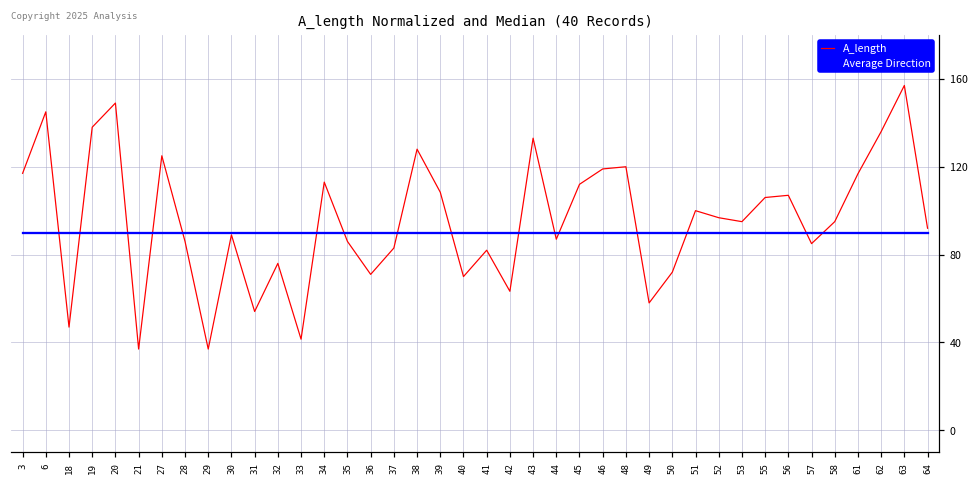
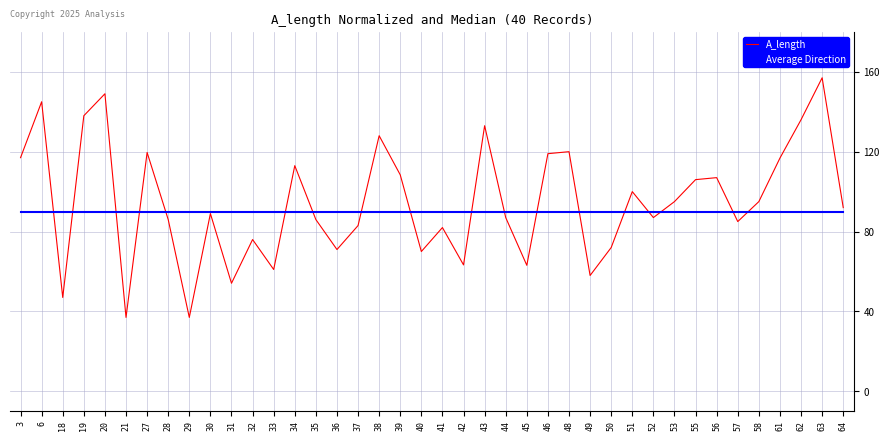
  {
    "A_length": {
      "3": 117,
      "6": 145,
      "18": 47,
      "19": 138,
      "20": 149,
      "21": 37,
-     "27": 125,
+     "27": 120,
      "28": 86,
      "29": 37,
      "31": 54,
      "32": 76,
-     "33": 42,
+     "33": 61,
      "34": 113,
      "35": 86,
      "36": 71,
      "37": 83,
      "38": 128,
      "39": 108,
      "40": 70,
      "41": 82,
      "42": 63,
      "43": 133,
      "44": 87,
-     "45": 112,
+     "45": 63,
      "46": 119,
      "48": 120,
      "49": 58,
      "50": 72,
      "51": 100,
-     "52": 97,
+     "52": 87,
      "53": 95,
      "55": 106,
      "56": 107,
      "57": 85,
      "58": 95,
      "61": 117,
      "62": 136,
      "63": 157,
      "64": 92
    },
    "Average Direction": {
      "3": 90,
      "6": 90,
      "18": 90,
      "19": 90,
      "20": 90,
      "21": 90,
      "27": 90,
      "28": 90,
      "29": 90,
      "31": 90,
      "32": 90,
      "33": 90,
      "34": 90,
      "35": 90,
      "36": 90,
      "37": 90,
      "38": 90,
      "39": 90,
      "40": 90,
      "41": 90,
      "42": 90,
      "43": 90,
      "44": 90,
      "45": 90,
      "46": 90,
      "48": 90,
      "49": 90,
      "50": 90,
      "51": 90,
      "52": 90,
      "53": 90,
      "55": 90,
      "56": 90,
      "57": 90,
      "58": 90,
      "61": 90,
      "62": 90,
      "63": 90,
      "64": 90
    }
  }
